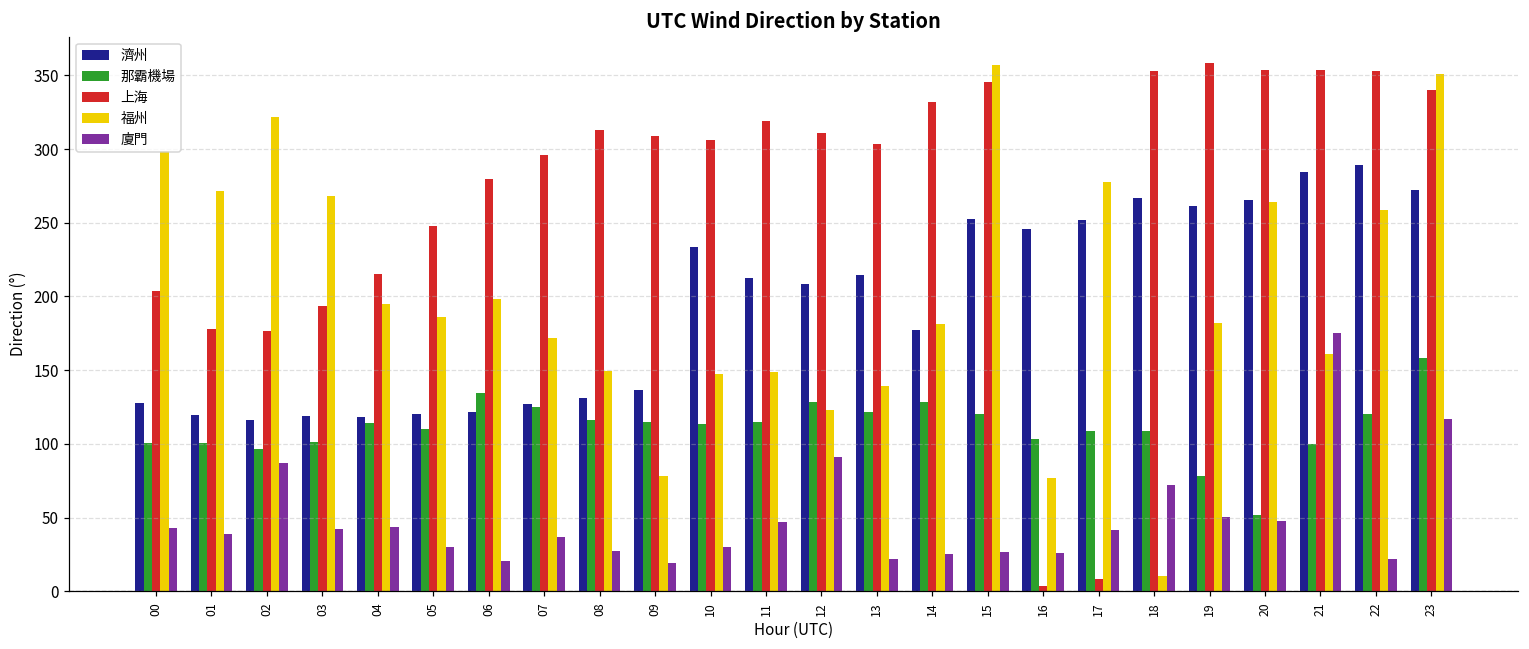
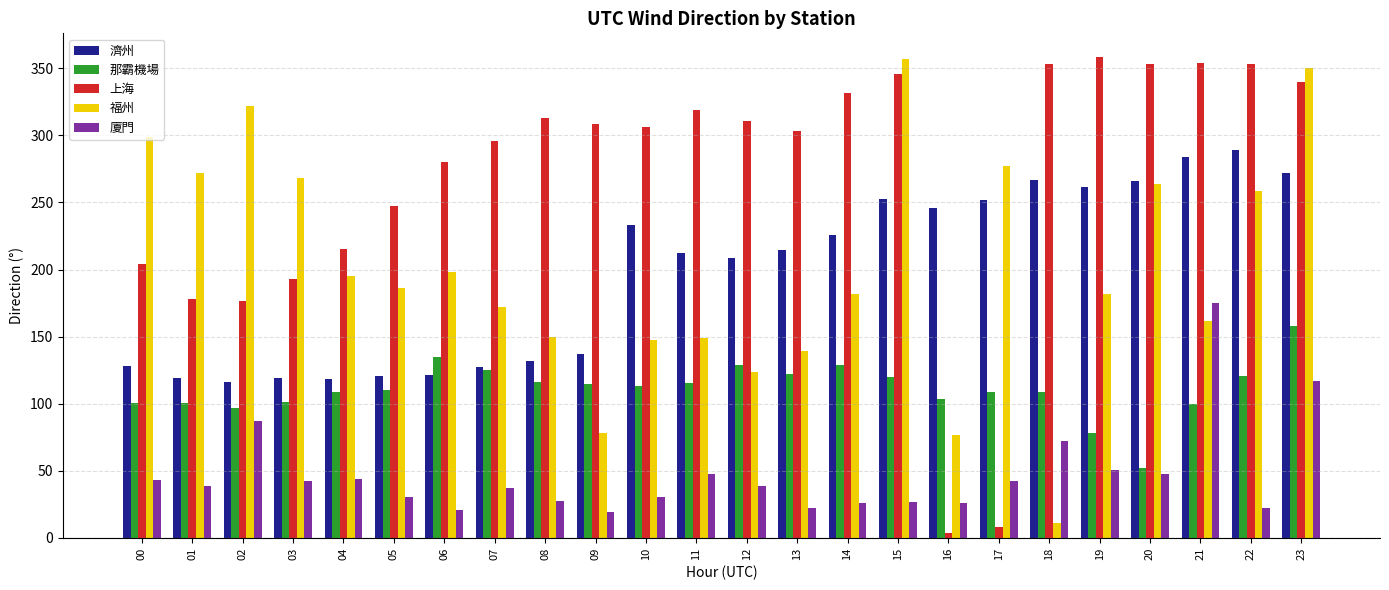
  {
    "濟州": {
      "00": 128,
      "01": 119,
      "02": 116,
      "03": 119,
      "04": 118,
      "05": 121,
      "06": 121,
      "07": 127,
      "08": 131,
      "09": 137,
      "10": 233,
      "11": 212,
      "12": 209,
      "13": 214,
-     "14": 177,
+     "14": 226,
      "15": 253,
      "16": 246,
      "17": 252,
      "18": 267,
      "19": 261,
      "20": 266,
      "21": 284,
      "22": 289,
      "23": 272
    },
    "那霸機場": {
      "00": 100,
      "01": 101,
      "02": 97,
      "03": 102,
-     "04": 114,
+     "04": 108,
      "05": 110,
      "06": 135,
      "07": 125,
      "08": 116,
      "09": 115,
      "10": 113,
      "11": 115,
      "12": 128,
      "13": 122,
      "14": 129,
      "15": 120,
      "16": 104,
      "17": 109,
      "18": 109,
      "19": 78,
      "20": 52,
      "21": 100,
      "22": 120,
      "23": 158
    },
    "上海": {
      "00": 204,
      "01": 178,
      "02": 177,
      "03": 193,
      "04": 215,
      "05": 247,
      "06": 280,
      "07": 296,
      "08": 313,
      "09": 309,
      "10": 306,
      "11": 319,
      "12": 311,
      "13": 303,
      "14": 332,
      "15": 346,
      "16": 4,
      "17": 8,
      "18": 353,
      "19": 358,
      "20": 354,
      "21": 354,
      "22": 353,
      "23": 340
    },
    "福州": {
      "01": 272,
      "02": 322,
      "03": 268,
      "04": 195,
      "05": 186,
      "06": 198,
      "07": 172,
      "08": 149,
      "09": 78,
      "10": 148,
      "11": 149,
      "12": 123,
      "13": 139,
      "14": 181,
      "15": 357,
      "16": 77,
      "17": 278,
      "18": 11,
      "19": 182,
      "20": 264,
      "21": 161,
      "22": 259,
      "23": 351
    },
    "廈門": {
      "00": 43,
      "01": 39,
      "02": 87,
      "03": 43,
      "04": 44,
      "05": 30,
      "06": 21,
      "07": 37,
      "08": 28,
      "09": 19,
      "10": 30,
      "11": 47,
-     "12": 91,
+     "12": 39,
      "13": 22,
      "14": 26,
      "15": 27,
      "16": 26,
      "17": 42,
      "18": 72,
      "19": 51,
      "20": 48,
      "21": 175,
      "22": 22,
      "23": 117
    }
  }
